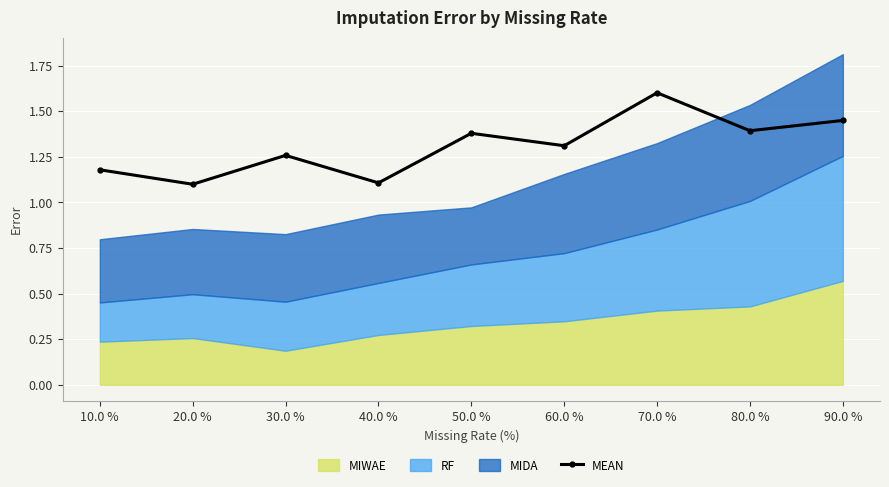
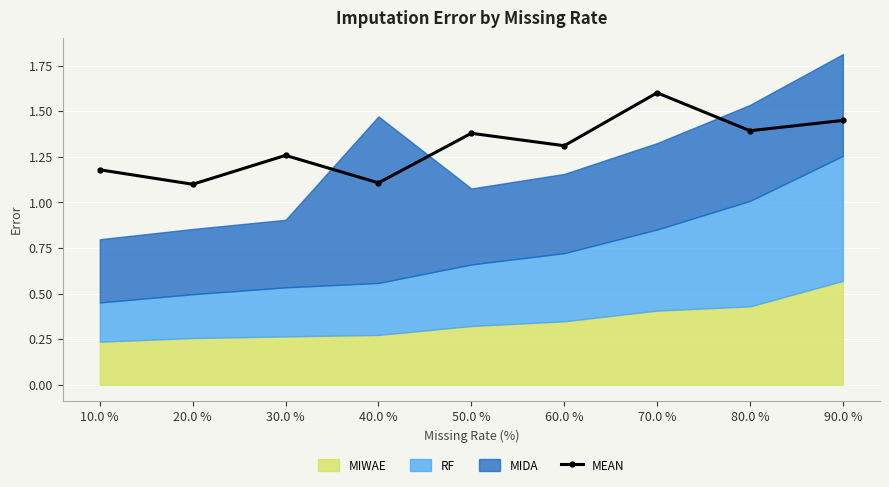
  {
    "MEAN": {
      "10.0 %": 1.18,
      "20.0 %": 1.10,
      "30.0 %": 1.26,
      "40.0 %": 1.11,
      "50.0 %": 1.38,
      "60.0 %": 1.31,
      "70.0 %": 1.60,
      "80.0 %": 1.39,
      "90.0 %": 1.45
    },
    "MIWAE": {
      "10.0 %": 0.24,
      "20.0 %": 0.26,
-     "30.0 %": 0.19,
+     "30.0 %": 0.27,
      "40.0 %": 0.27,
      "50.0 %": 0.32,
      "60.0 %": 0.35,
      "70.0 %": 0.41,
      "80.0 %": 0.43,
      "90.0 %": 0.57
    },
    "RF": {
      "10.0 %": 0.21,
      "20.0 %": 0.24,
      "30.0 %": 0.27,
      "40.0 %": 0.28,
      "50.0 %": 0.34,
      "60.0 %": 0.37,
      "70.0 %": 0.44,
      "80.0 %": 0.58,
      "90.0 %": 0.69
    },
    "MIDA": {
      "10.0 %": 0.35,
      "20.0 %": 0.36,
      "30.0 %": 0.37,
-     "40.0 %": 0.37,
-     "50.0 %": 0.31,
+     "40.0 %": 0.91,
+     "50.0 %": 0.42,
      "60.0 %": 0.43,
      "70.0 %": 0.47,
      "80.0 %": 0.53,
      "90.0 %": 0.56
    }
  }
